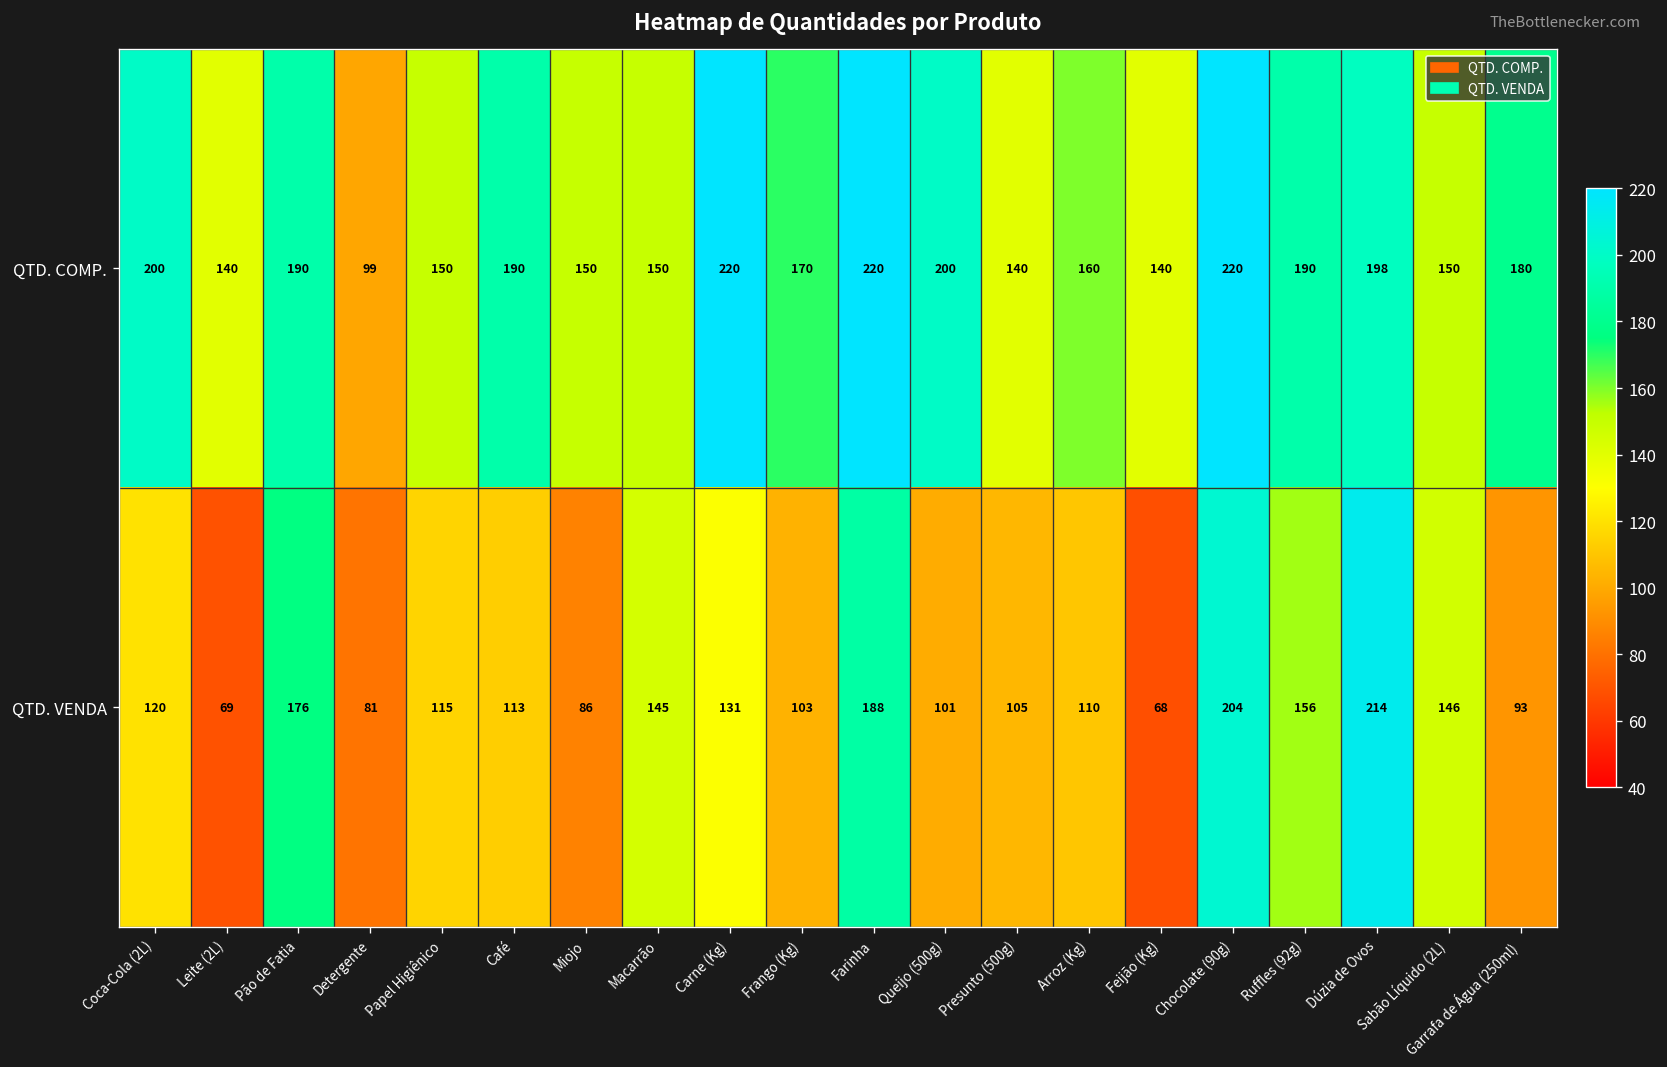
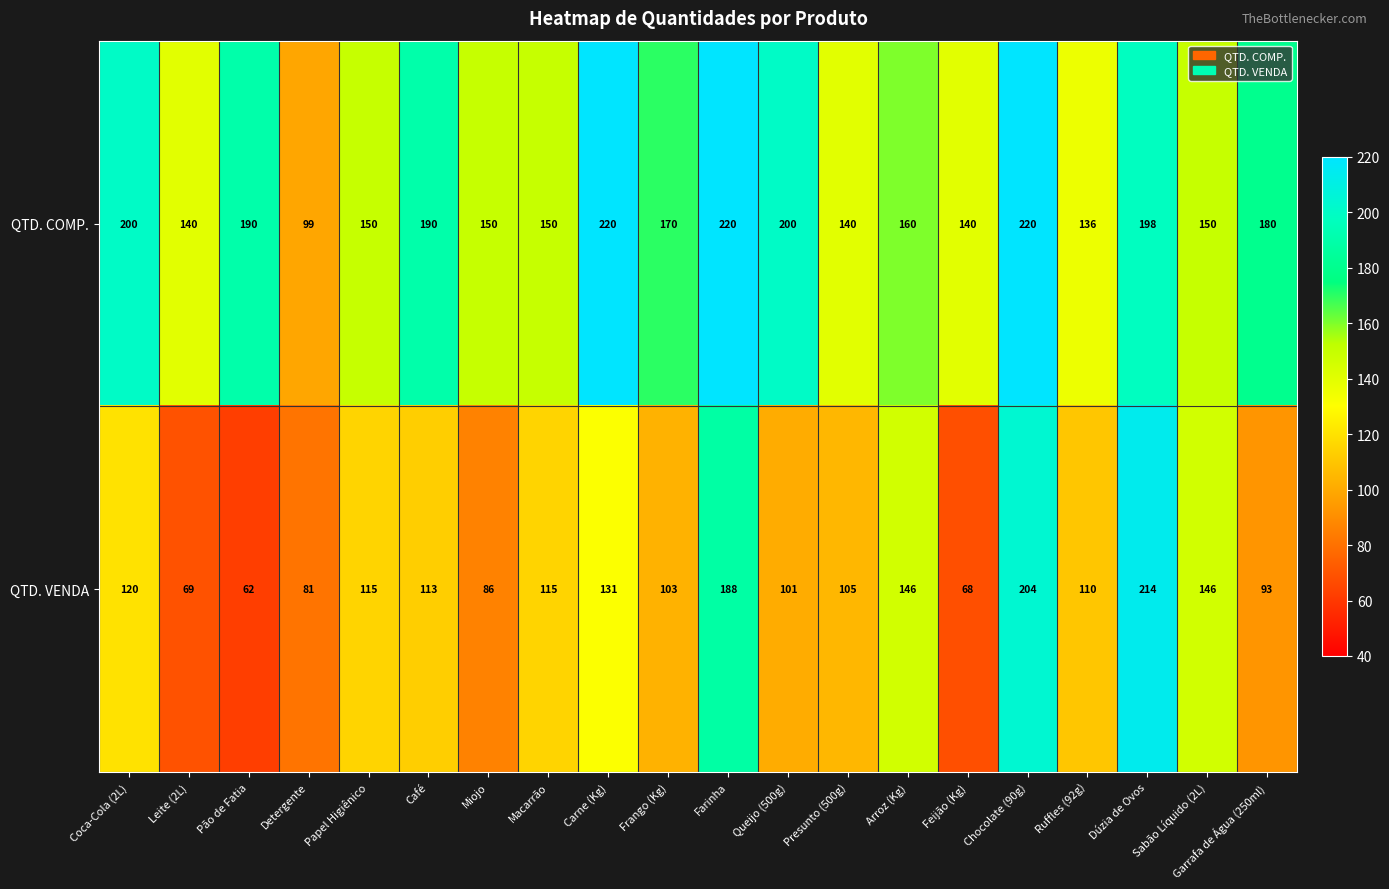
  {
    "QTD. COMP.": {
      "Coca-Cola (2L)": 200,
      "Leite (2L)": 140,
      "Pão de Fatia": 190,
      "Detergente": 99,
      "Papel Higiênico": 150,
      "Café": 190,
      "Miojo": 150,
      "Macarrão": 150,
      "Carne (Kg)": 220,
      "Frango (Kg)": 170,
      "Farinha": 220,
      "Queijo (500g)": 200,
      "Presunto (500g)": 140,
      "Arroz (Kg)": 160,
      "Feijão (Kg)": 140,
      "Chocolate (90g)": 220,
-     "Ruffles (92g)": 190,
+     "Ruffles (92g)": 136,
      "Dúzia de Ovos": 198,
      "Sabão Líquido (2L)": 150,
      "Garrafa de Água (250ml)": 180
    },
    "QTD. VENDA": {
      "Coca-Cola (2L)": 120,
      "Leite (2L)": 69,
-     "Pão de Fatia": 176,
+     "Pão de Fatia": 62,
      "Detergente": 81,
      "Papel Higiênico": 115,
      "Café": 113,
      "Miojo": 86,
-     "Macarrão": 145,
+     "Macarrão": 115,
      "Carne (Kg)": 131,
      "Frango (Kg)": 103,
      "Farinha": 188,
      "Queijo (500g)": 101,
      "Presunto (500g)": 105,
-     "Arroz (Kg)": 110,
+     "Arroz (Kg)": 146,
      "Feijão (Kg)": 68,
      "Chocolate (90g)": 204,
-     "Ruffles (92g)": 156,
+     "Ruffles (92g)": 110,
      "Dúzia de Ovos": 214,
      "Sabão Líquido (2L)": 146,
      "Garrafa de Água (250ml)": 93
    }
  }
